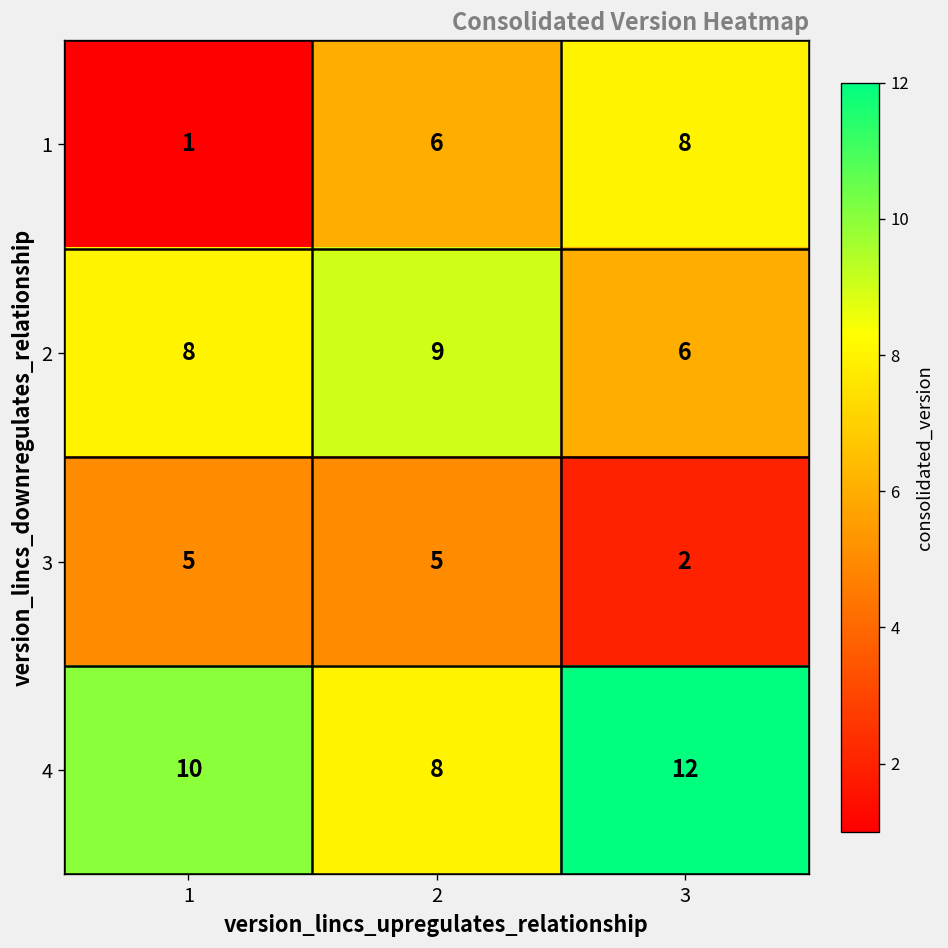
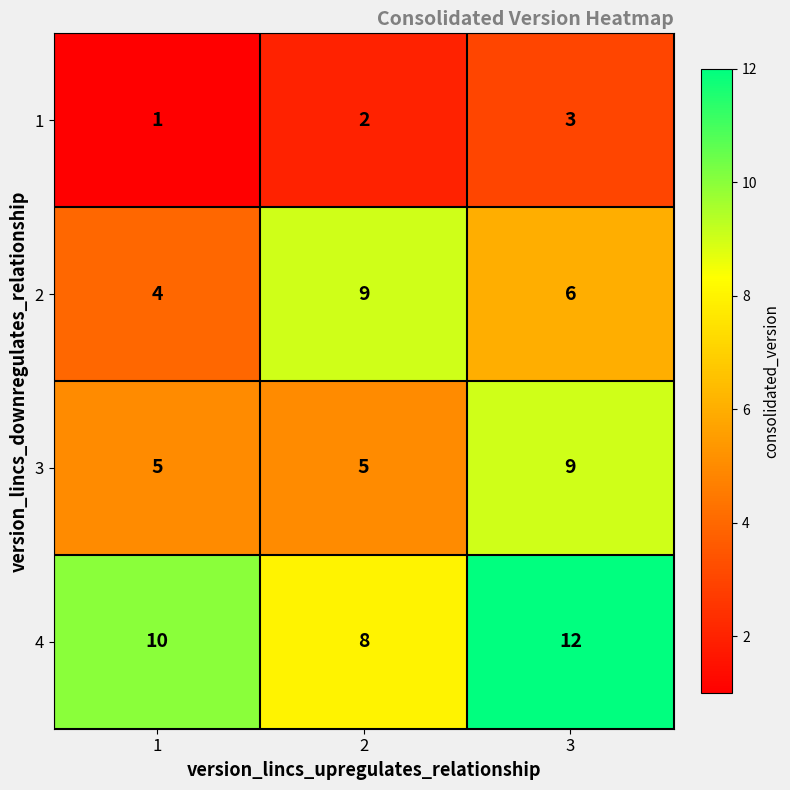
  {
    "1": {
      "1": 1,
-     "2": 6,
-     "3": 8
+     "2": 2,
+     "3": 3
    },
    "2": {
-     "1": 8,
+     "1": 4,
      "2": 9,
      "3": 6
    },
    "3": {
      "1": 5,
      "2": 5,
-     "3": 2
+     "3": 9
    },
    "4": {
      "1": 10,
      "2": 8,
      "3": 12
    }
  }
